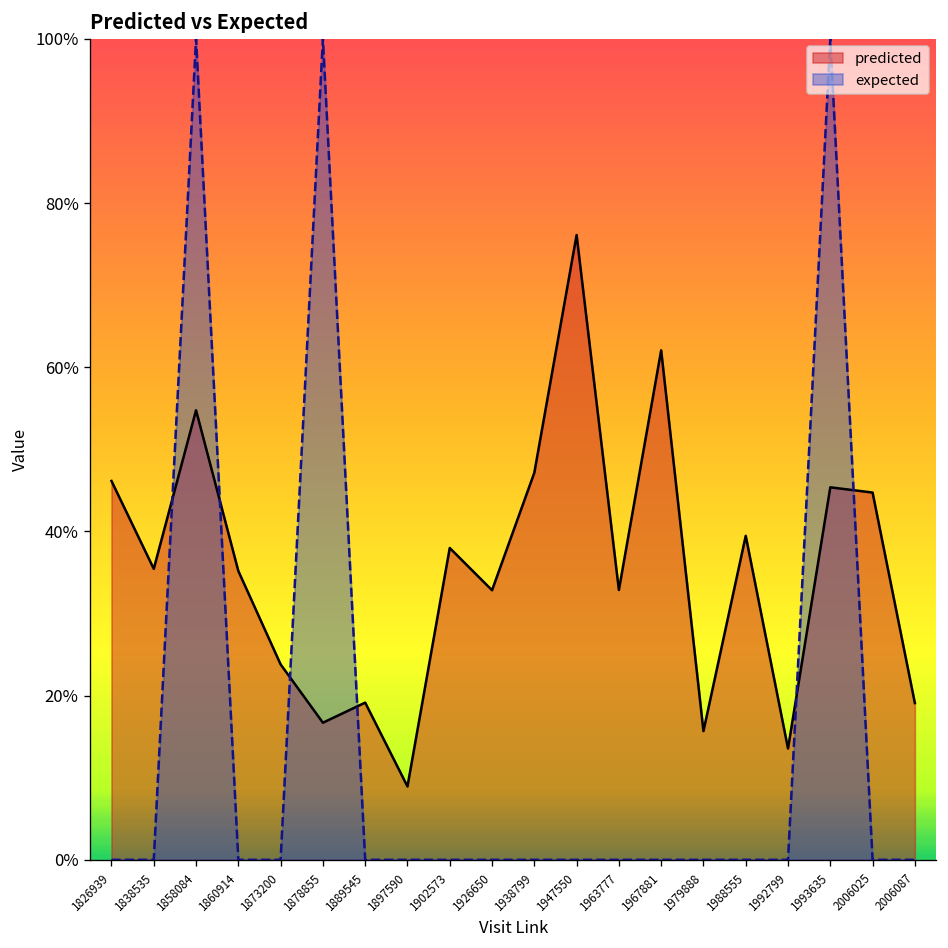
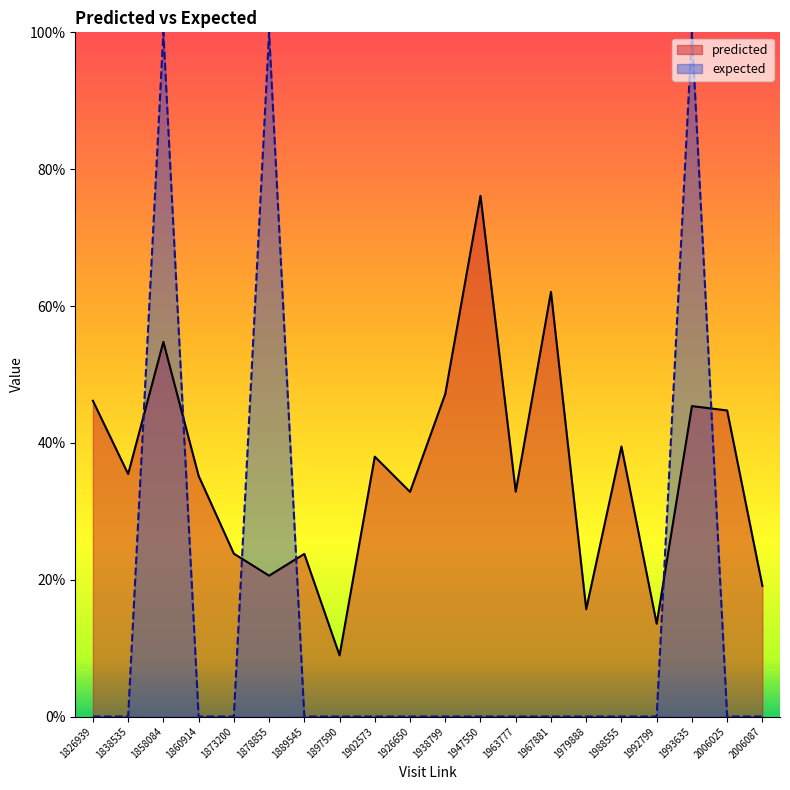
  {
    "predicted": {
      "1826939": "46%",
      "1838535": "35%",
      "1858084": "55%",
      "1860914": "35%",
      "1873200": "24%",
-     "1878855": "17%",
-     "1889545": "19%",
+     "1878855": "21%",
+     "1889545": "24%",
      "1897590": "9%",
      "1902573": "38%",
      "1926650": "33%",
      "1938799": "47%",
      "1947550": "76%",
      "1963777": "33%",
      "1967881": "62%",
      "1979888": "16%",
      "1988555": "39%",
      "1992799": "14%",
      "1993635": "45%",
      "2006025": "45%",
      "2006087": "19%"
    },
    "expected": {
      "1826939": "0%",
      "1838535": "0%",
      "1858084": "100%",
      "1860914": "0%",
      "1873200": "0%",
      "1878855": "100%",
      "1889545": "0%",
      "1897590": "0%",
      "1902573": "0%",
      "1926650": "0%",
      "1938799": "0%",
      "1947550": "0%",
      "1963777": "0%",
      "1967881": "0%",
      "1979888": "0%",
      "1988555": "0%",
      "1992799": "0%",
      "1993635": "100%",
      "2006025": "0%",
      "2006087": "0%"
    }
  }
